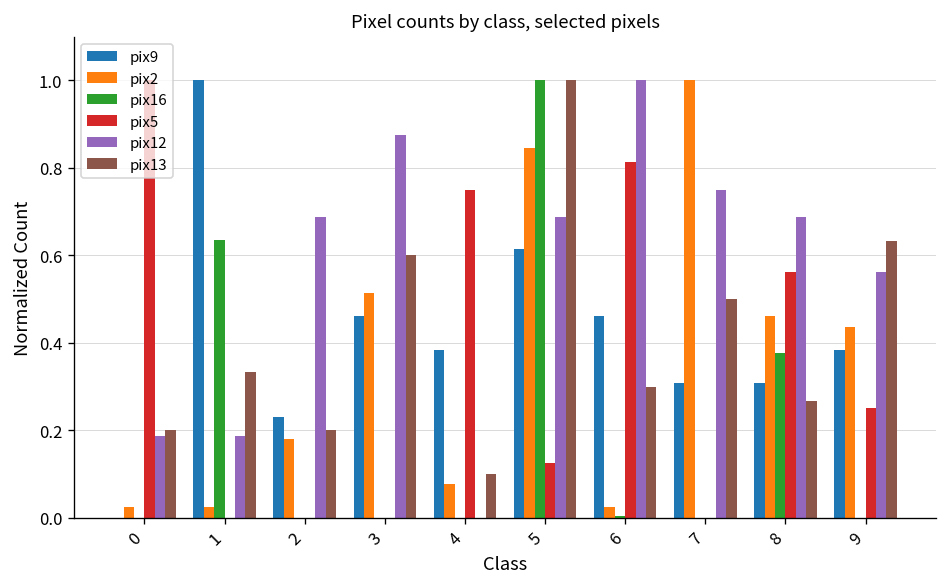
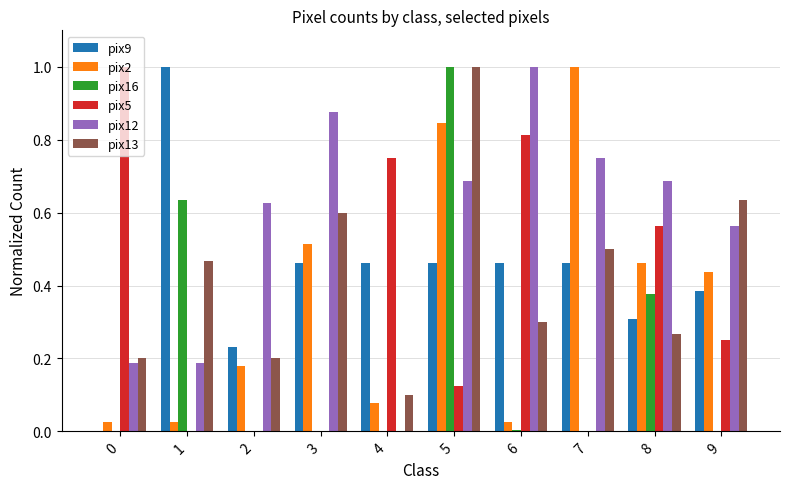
  {
    "pix9": {
      "0": 0.00,
      "1": 1.00,
      "2": 0.23,
      "3": 0.46,
-     "4": 0.38,
-     "5": 0.62,
+     "4": 0.46,
+     "5": 0.46,
      "6": 0.46,
-     "7": 0.31,
+     "7": 0.46,
      "8": 0.31,
      "9": 0.38
    },
    "pix2": {
      "0": 0.03,
      "1": 0.03,
      "2": 0.18,
      "3": 0.51,
      "4": 0.08,
      "5": 0.85,
      "6": 0.03,
      "7": 1.00,
      "8": 0.46,
      "9": 0.44
    },
    "pix16": {
      "0": 0.00,
      "1": 0.63,
      "2": 0.00,
      "3": 0.00,
      "4": 0.00,
      "5": 1.00,
      "7": 0.00,
      "8": 0.38,
      "9": 0.00
    },
    "pix5": {
      "1": 0.00,
      "2": 0.00,
      "3": 0.00,
      "4": 0.75,
      "5": 0.13,
      "6": 0.81,
      "7": 0.00,
      "8": 0.56,
      "9": 0.25
    },
    "pix12": {
      "0": 0.19,
      "1": 0.19,
-     "2": 0.69,
+     "2": 0.63,
      "3": 0.88,
      "4": 0.00,
      "5": 0.69,
      "6": 1.00,
      "7": 0.75,
      "8": 0.69,
      "9": 0.56
    },
    "pix13": {
      "0": 0.20,
-     "1": 0.33,
+     "1": 0.47,
      "2": 0.20,
      "3": 0.60,
      "4": 0.10,
      "5": 1.00,
      "6": 0.30,
      "7": 0.50,
      "8": 0.27,
      "9": 0.63
    }
  }
